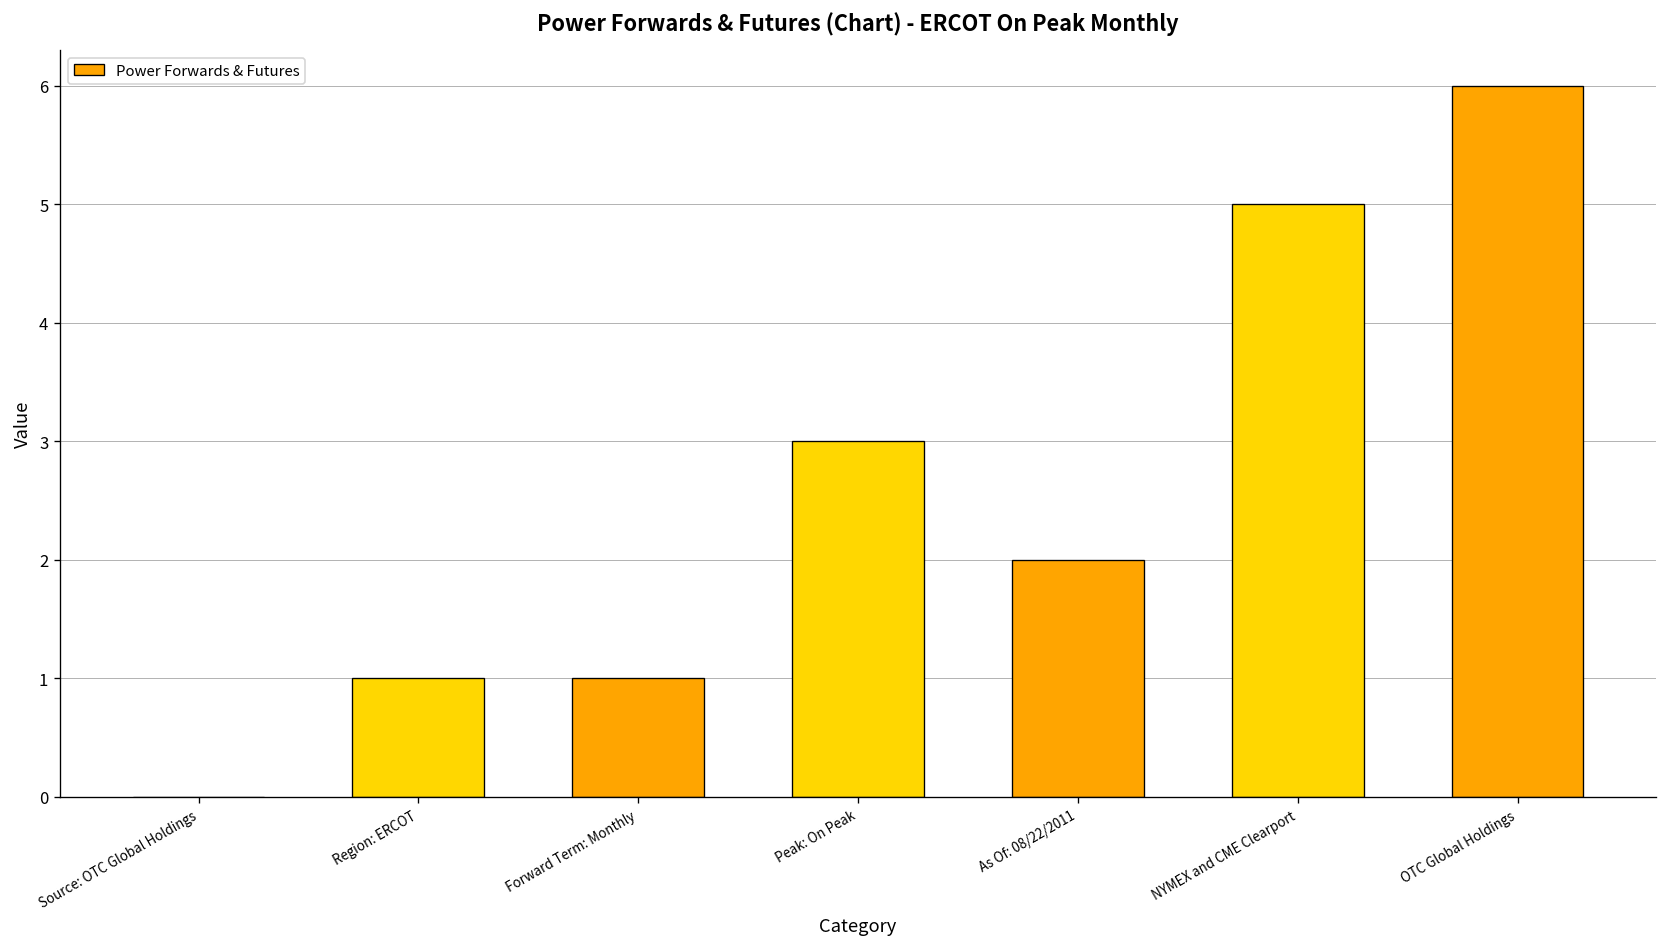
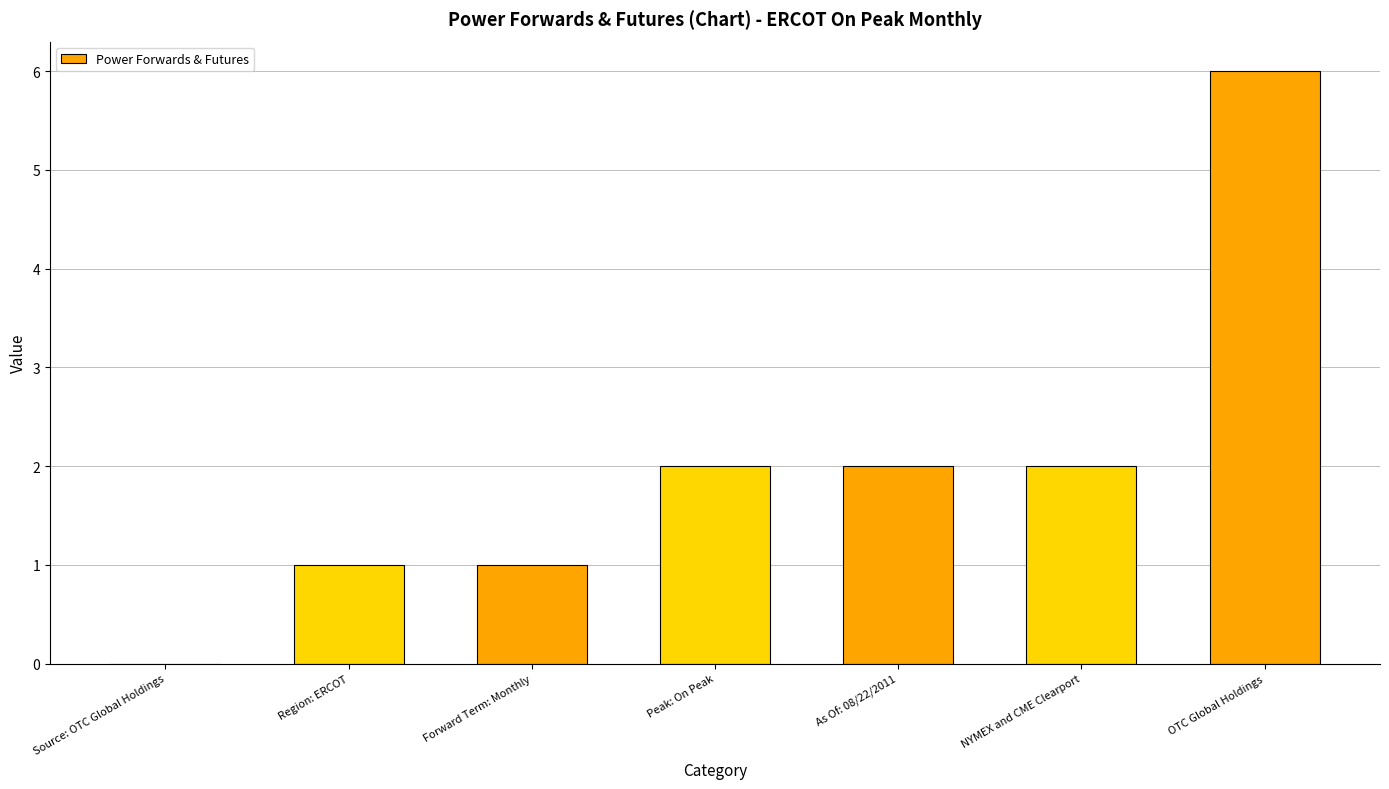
  {
    "Source: OTC Global Holdings": 0,
    "Region: ERCOT": 1,
    "Forward Term: Monthly": 1,
-   "Peak: On Peak": 3,
+   "Peak: On Peak": 2,
    "As Of: 08/22/2011": 2,
-   "NYMEX and CME Clearport": 5,
+   "NYMEX and CME Clearport": 2,
    "OTC Global Holdings": 6
  }
